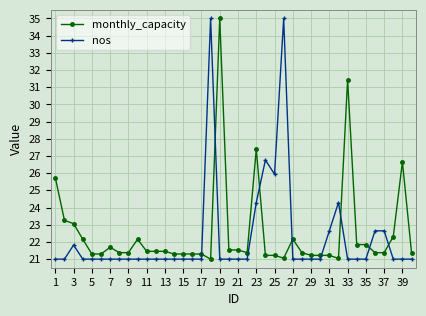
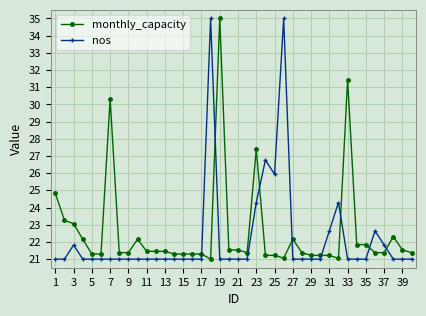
  {
    "monthly_capacity": {
-     "1": 25.7,
+     "1": 24.8,
      "3": 23.1,
      "5": 21.3,
-     "7": 21.7,
+     "7": 30.3,
      "9": 21.4,
      "11": 21.5,
      "13": 21.5,
      "15": 21.3,
      "17": 21.3,
      "19": 35.0,
      "21": 21.5,
      "23": 27.4,
      "25": 21.2,
      "27": 22.2,
      "29": 21.2,
      "31": 21.2,
      "33": 31.4,
      "35": 21.8,
      "37": 21.4,
-     "39": 26.7
+     "39": 21.5
    },
    "nos": {
      "1": 21.0,
      "3": 21.8,
      "5": 21.0,
      "7": 21.0,
      "9": 21.0,
      "11": 21.0,
      "13": 21.0,
      "15": 21.0,
      "17": 21.0,
      "19": 21.0,
      "21": 21.0,
      "23": 24.3,
      "25": 25.9,
      "27": 21.0,
      "29": 21.0,
      "31": 22.6,
      "33": 21.0,
      "35": 21.0,
-     "37": 22.6,
+     "37": 21.8,
      "39": 21.0
    }
  }
